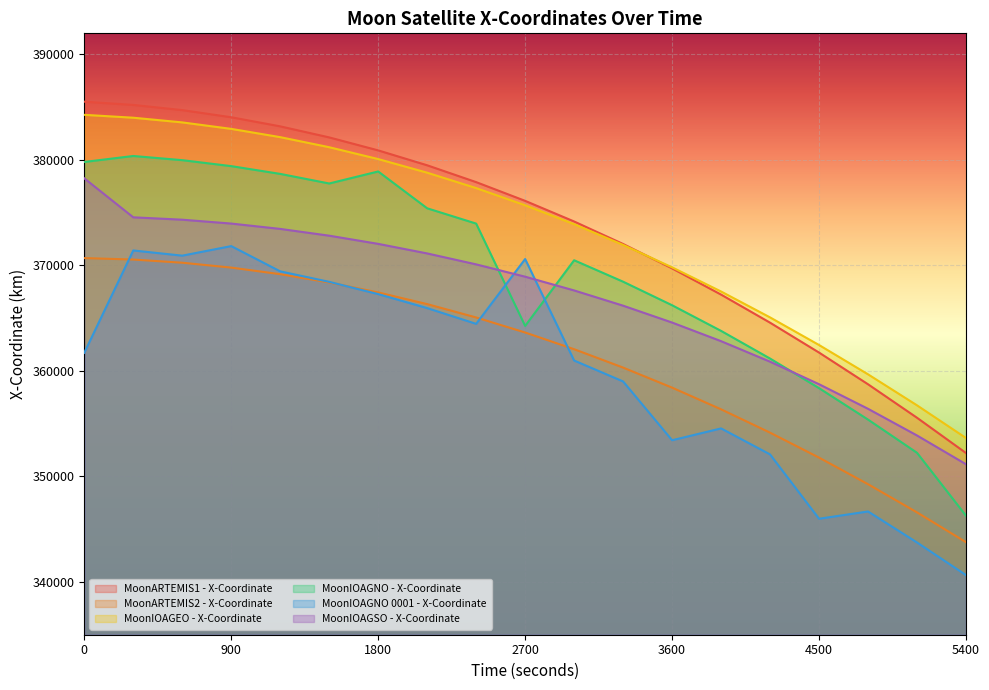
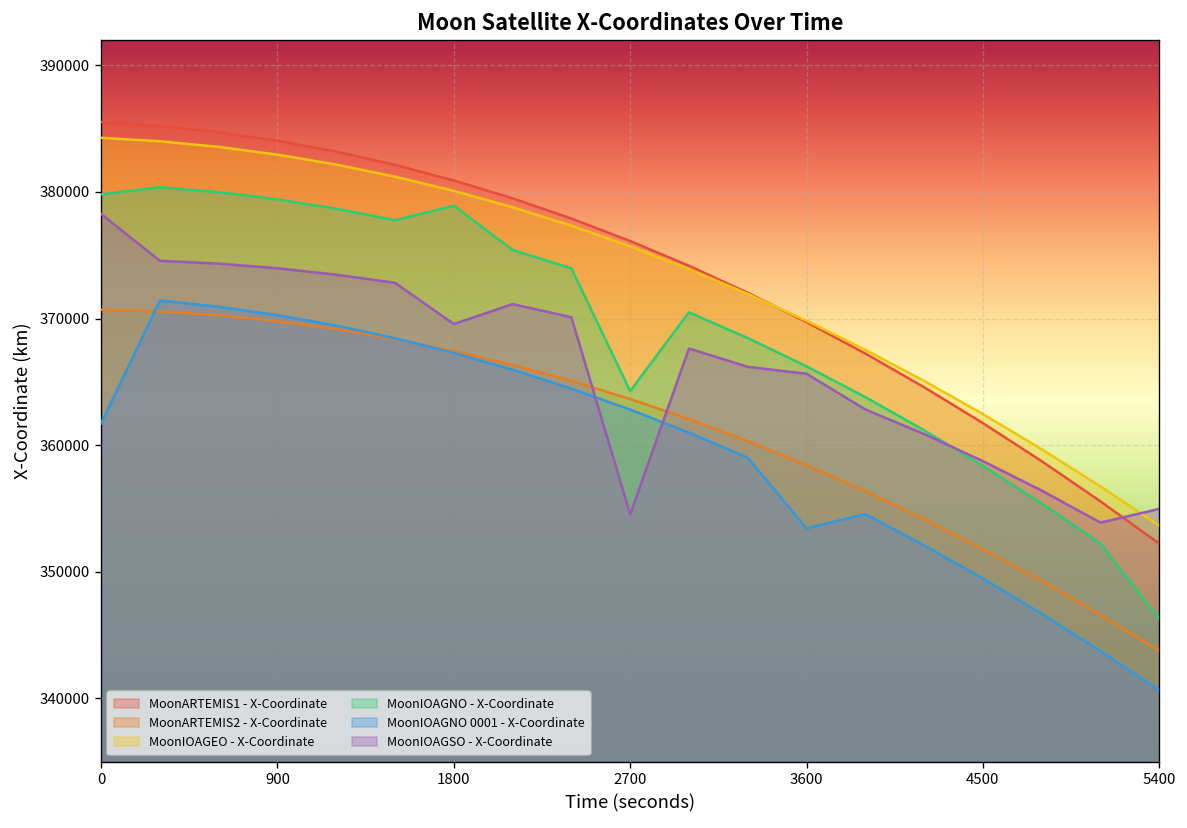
  {
    "MoonIOAGNO - X-Coordinate": {
      "0": 379800,
      "900": 379400,
      "1800": 378900,
      "2700": 364300,
      "3600": 366200,
      "4500": 358400,
      "5400": 346300
    },
    "MoonIOAGNO 0001 - X-Coordinate": {
      "0": 361700,
-     "900": 371800,
-     "2700": 370600,
+     "900": 370300,
+     "2700": 362800,
      "3600": 353400,
-     "4500": 346000,
+     "4500": 349500,
      "5400": 340600
    },
    "MoonIOAGSO - X-Coordinate": {
      "0": 378300,
      "900": 374000,
-     "1800": 372000,
-     "2700": 368900,
-     "3600": 364600,
+     "1800": 369600,
+     "2700": 354500,
+     "3600": 365600,
      "4500": 358700,
-     "5400": 351200
+     "5400": 355000
    }
  }
